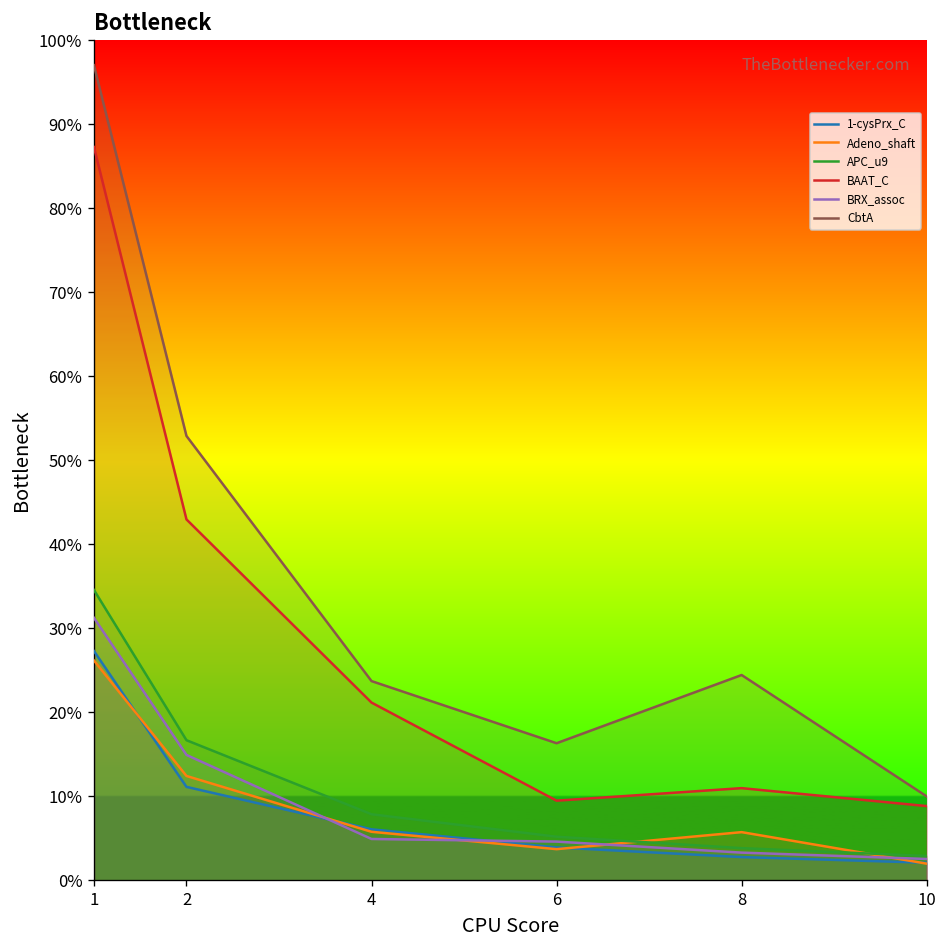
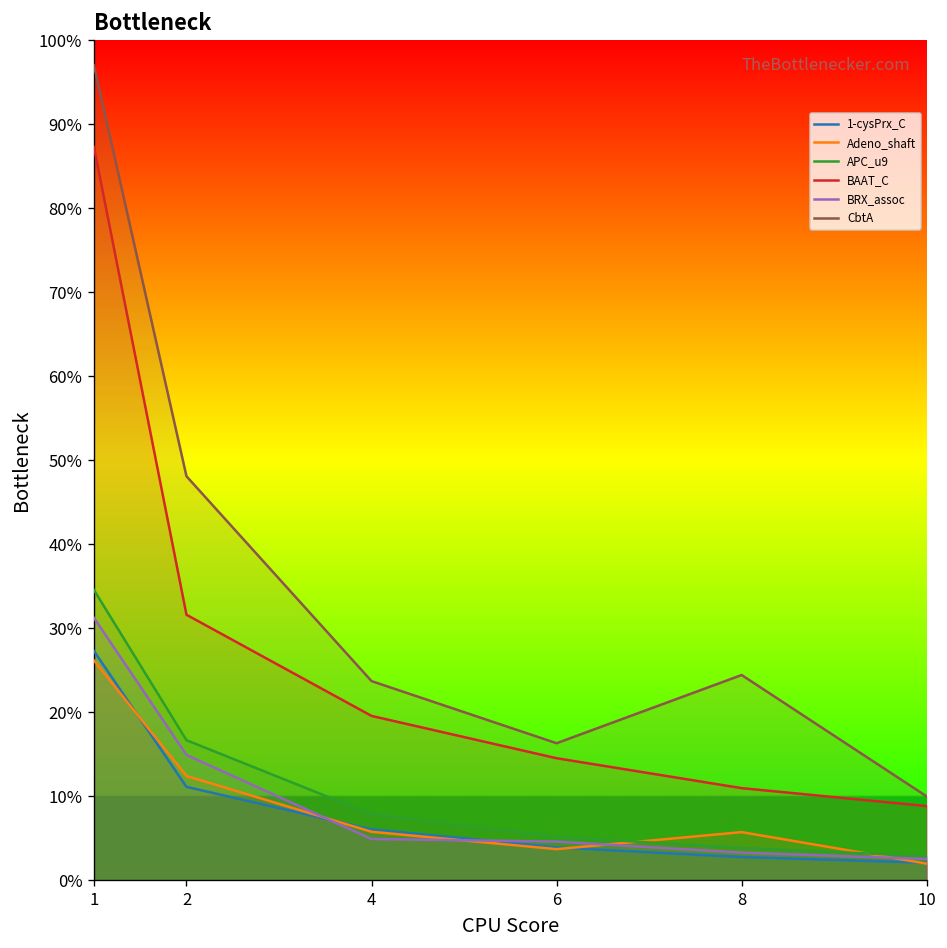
  {
    "1-cysPrx_C": {
      "1": "27%",
      "2": "11%",
      "8": "3%"
    },
    "Adeno_shaft": {
      "1": "26%",
      "2": "12%",
      "8": "6%"
    },
    "APC_u9": {
      "1": "35%",
      "2": "17%",
      "4": "8%",
      "6": "5%",
      "8": "4%"
    },
    "BAAT_C": {
      "1": "87%",
-     "2": "43%",
-     "4": "21%",
-     "6": "9%",
+     "2": "32%",
+     "4": "20%",
+     "6": "15%",
      "8": "11%",
      "10": "9%"
    },
    "BRX_assoc": {
      "1": "31%",
      "2": "15%",
      "4": "5%",
      "6": "5%",
      "8": "3%"
    },
    "CbtA": {
      "1": "97%",
-     "2": "53%",
+     "2": "48%",
      "4": "24%",
      "6": "16%",
      "8": "24%",
      "10": "10%"
    }
  }
